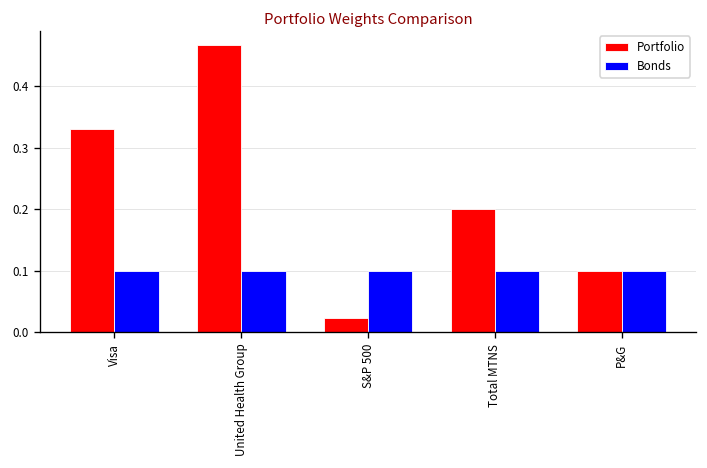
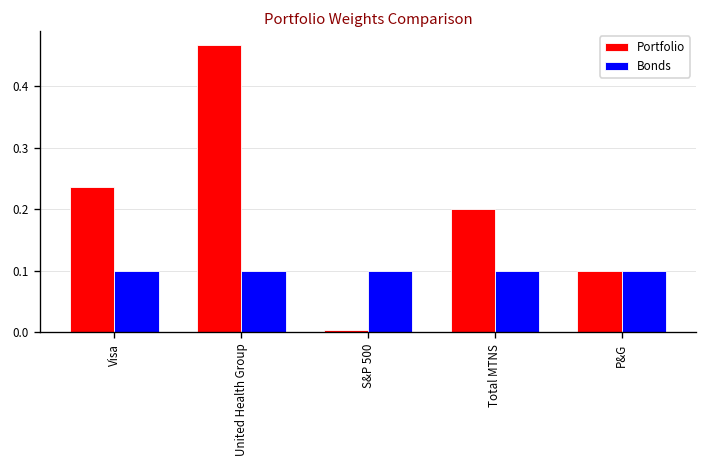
  {
    "Portfolio": {
-     "Visa": 0.33,
+     "Visa": 0.24,
      "United Health Group": 0.47,
-     "S&P 500": 0.02,
+     "S&P 500": 0.00,
      "Total MTNS": 0.20,
      "P&G": 0.10
    },
    "Bonds": {
      "Visa": 0.10,
      "United Health Group": 0.10,
      "S&P 500": 0.10,
      "Total MTNS": 0.10,
      "P&G": 0.10
    }
  }
